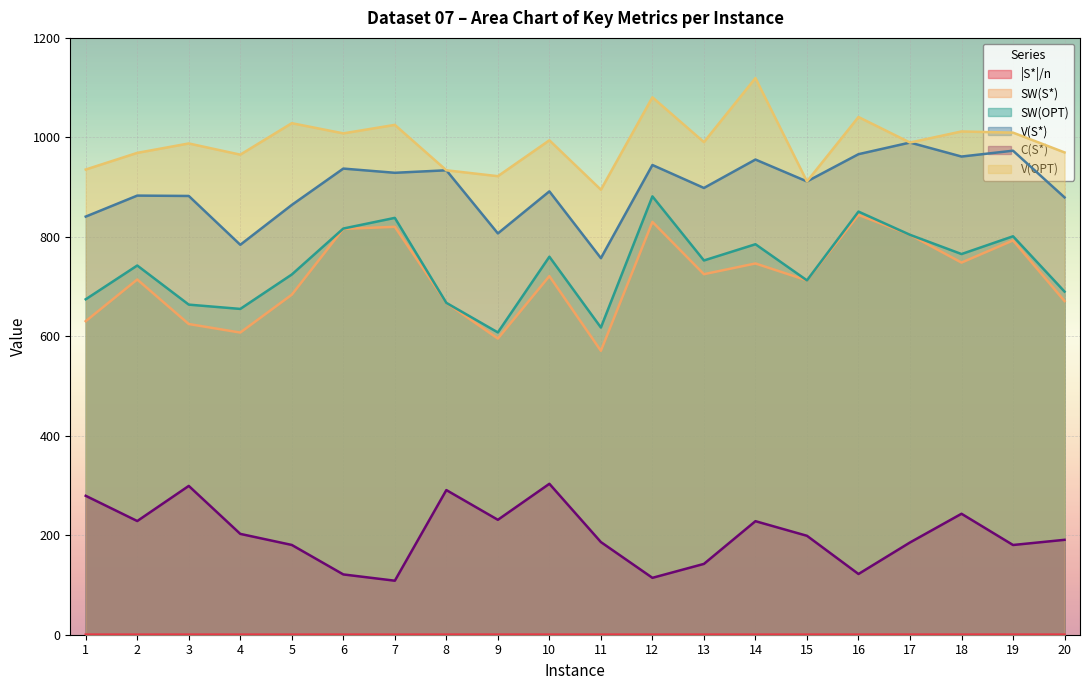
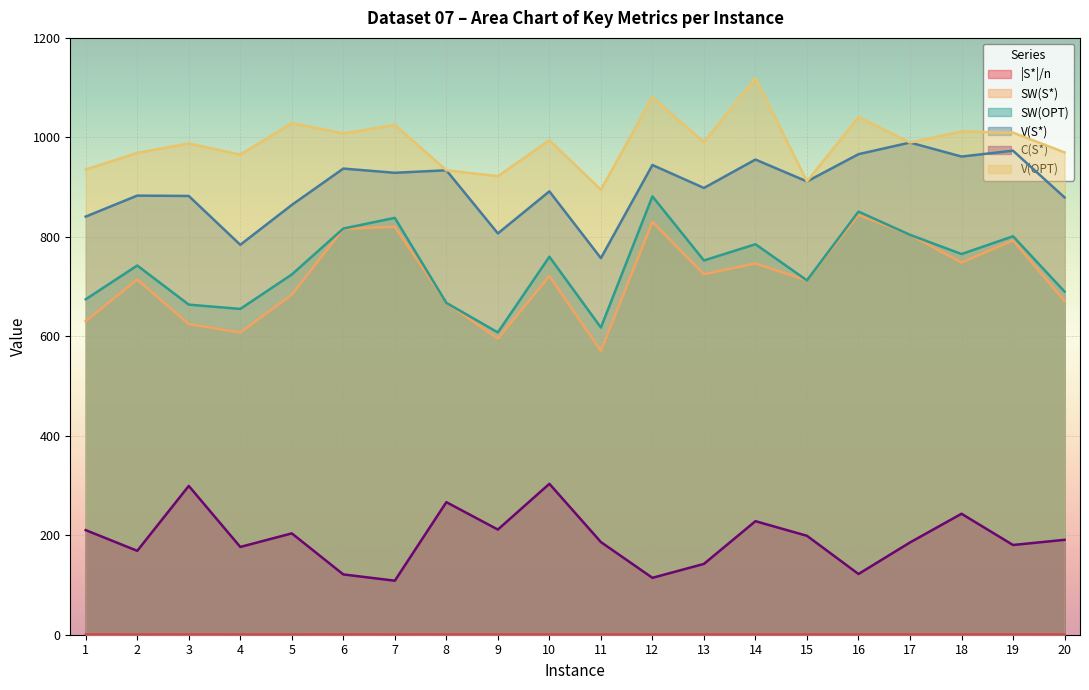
  {
    "|S*|/n": {
      "1": 0,
      "2": 0,
      "3": 0,
      "4": 0,
      "5": 0,
      "6": 0,
      "7": 0,
      "8": 0,
      "9": 0,
      "10": 0,
      "11": 0,
      "12": 0,
      "13": 0,
      "14": 0,
      "15": 0,
      "16": 0,
      "17": 0,
      "18": 0,
      "19": 0,
      "20": 0
    },
    "C(S*)": {
-     "1": 280,
-     "2": 230,
+     "1": 210,
+     "2": 170,
      "3": 300,
-     "4": 200,
-     "5": 180,
+     "4": 180,
+     "5": 200,
      "6": 120,
      "7": 110,
-     "8": 290,
-     "9": 230,
+     "8": 270,
+     "9": 210,
      "10": 300,
      "11": 190,
      "12": 110,
      "13": 140,
      "14": 230,
      "15": 200,
      "16": 120,
      "17": 190,
      "18": 240,
      "19": 180,
      "20": 190
    }
  }
